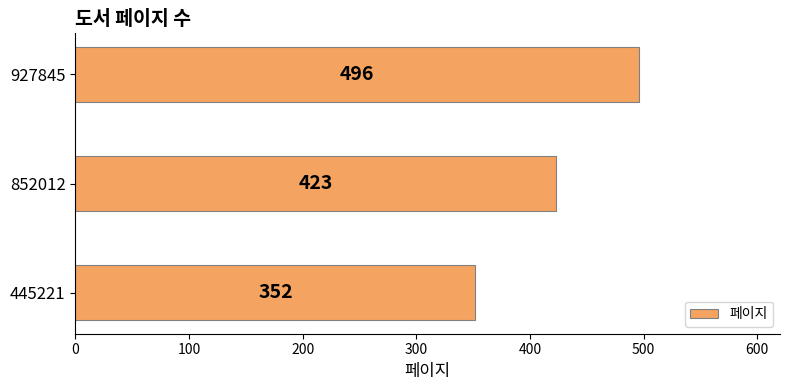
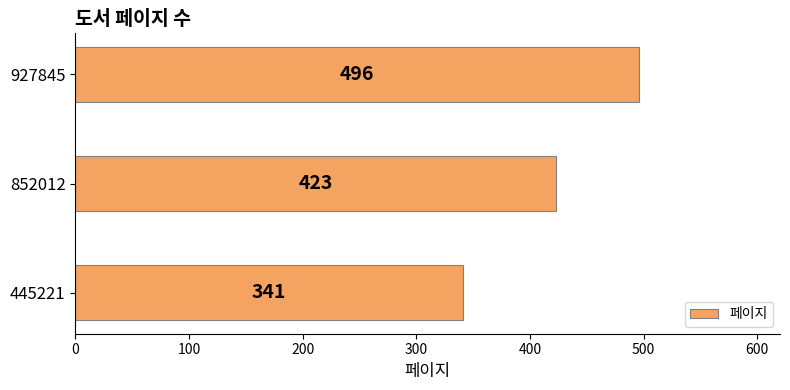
  {
    "927845": 496,
    "852012": 423,
-   "445221": 352
+   "445221": 341
  }
